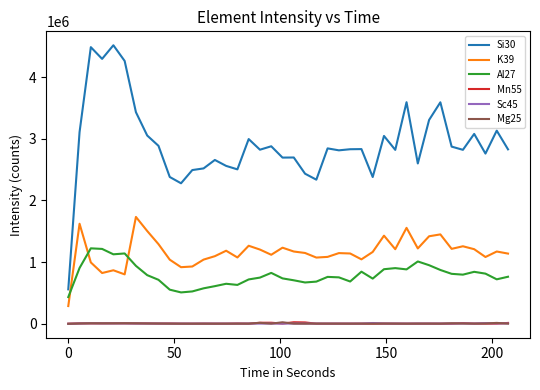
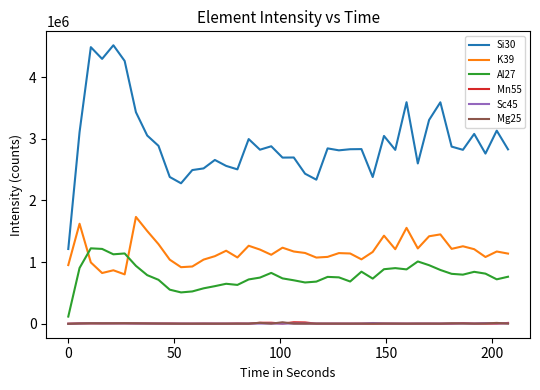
  {
    "Si30": {
-     "0": 600000
+     "0": 1200000
    },
    "K39": {
-     "0": 300000
+     "0": 1000000
    },
    "Al27": {
-     "0": 400000
+     "0": 100000
    }
  }
